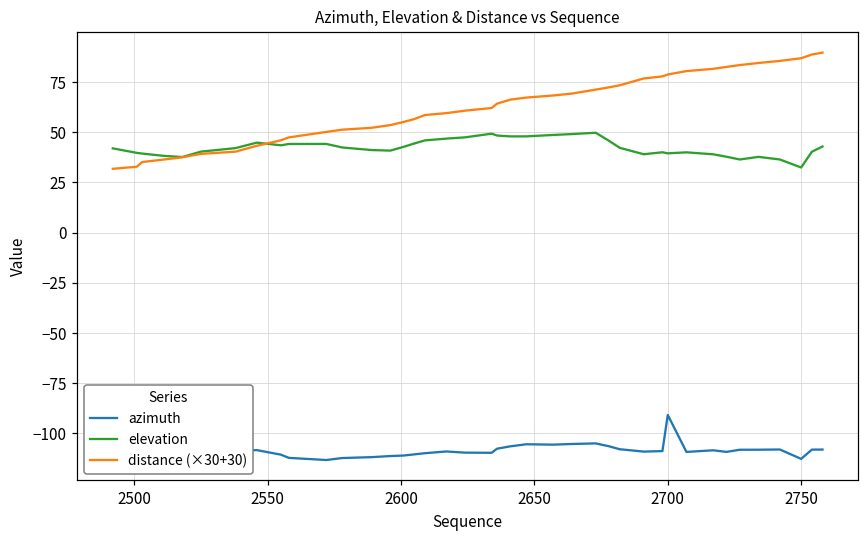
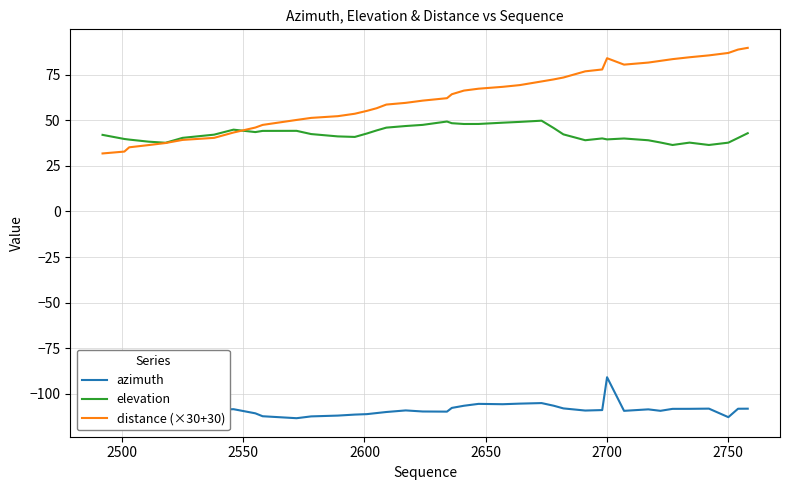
  {
    "azimuth": {
      "2700": -91,
      "2750": -113
    },
    "elevation": {
      "2700": 40,
-     "2750": 32
+     "2750": 38
    },
    "distance (×30+30)": {
-     "2700": 79,
+     "2700": 84,
      "2750": 87
    }
  }
